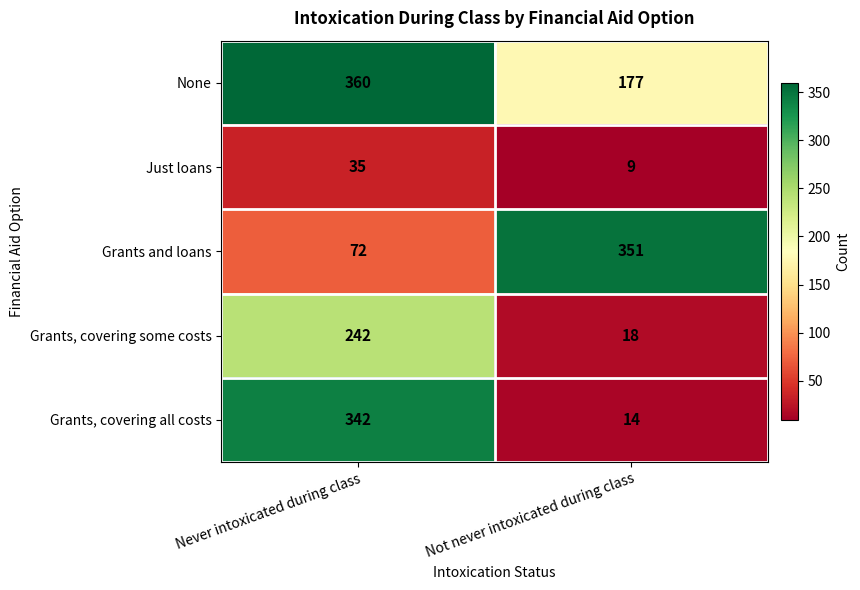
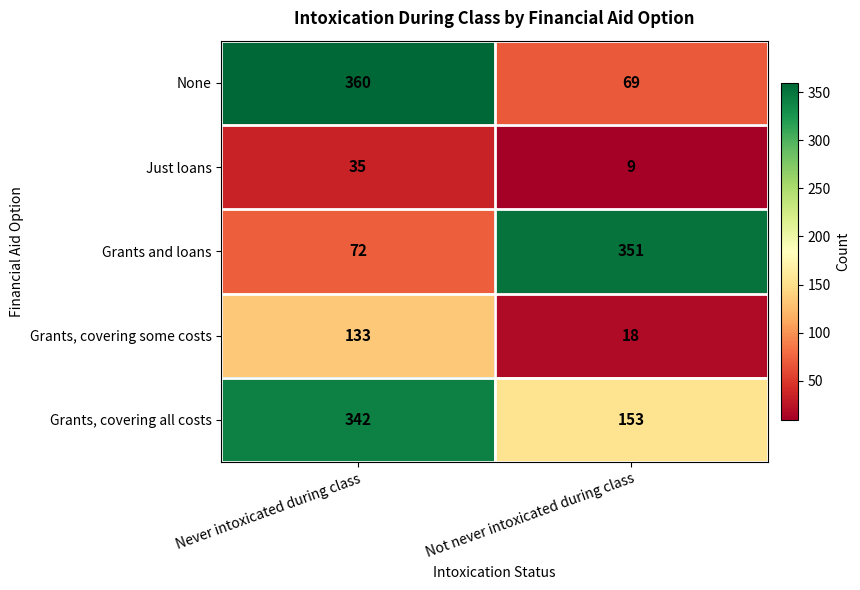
  {
    "None": {
      "Never intoxicated during class": 360,
-     "Not never intoxicated during class": 177
+     "Not never intoxicated during class": 69
    },
    "Just loans": {
      "Never intoxicated during class": 35,
      "Not never intoxicated during class": 9
    },
    "Grants and loans": {
      "Never intoxicated during class": 72,
      "Not never intoxicated during class": 351
    },
    "Grants, covering some costs": {
-     "Never intoxicated during class": 242,
+     "Never intoxicated during class": 133,
      "Not never intoxicated during class": 18
    },
    "Grants, covering all costs": {
      "Never intoxicated during class": 342,
-     "Not never intoxicated during class": 14
+     "Not never intoxicated during class": 153
    }
  }
